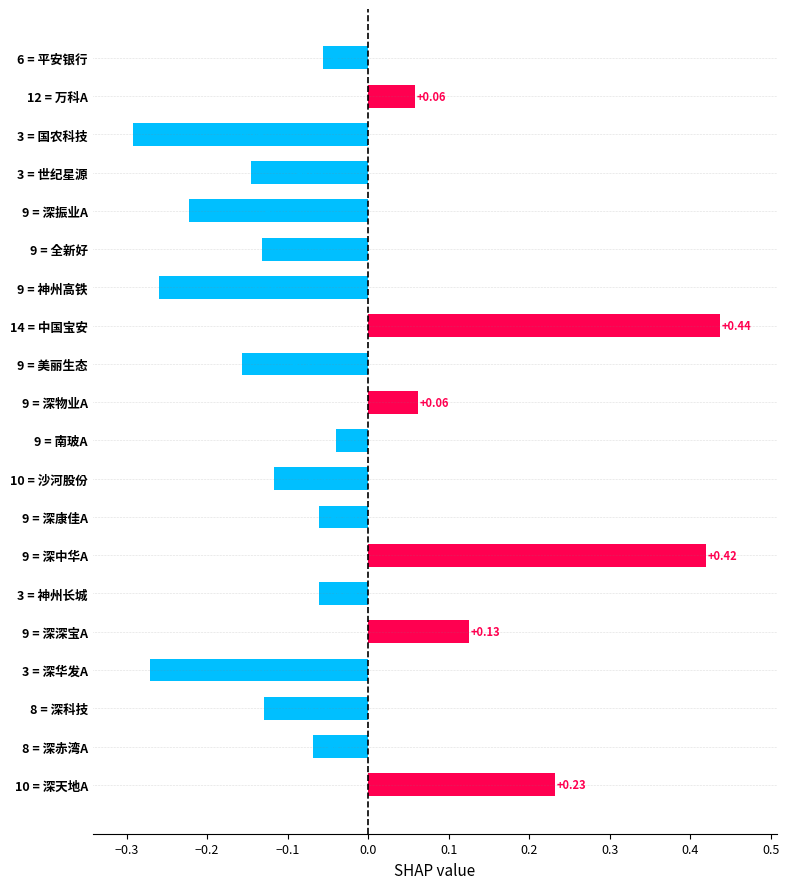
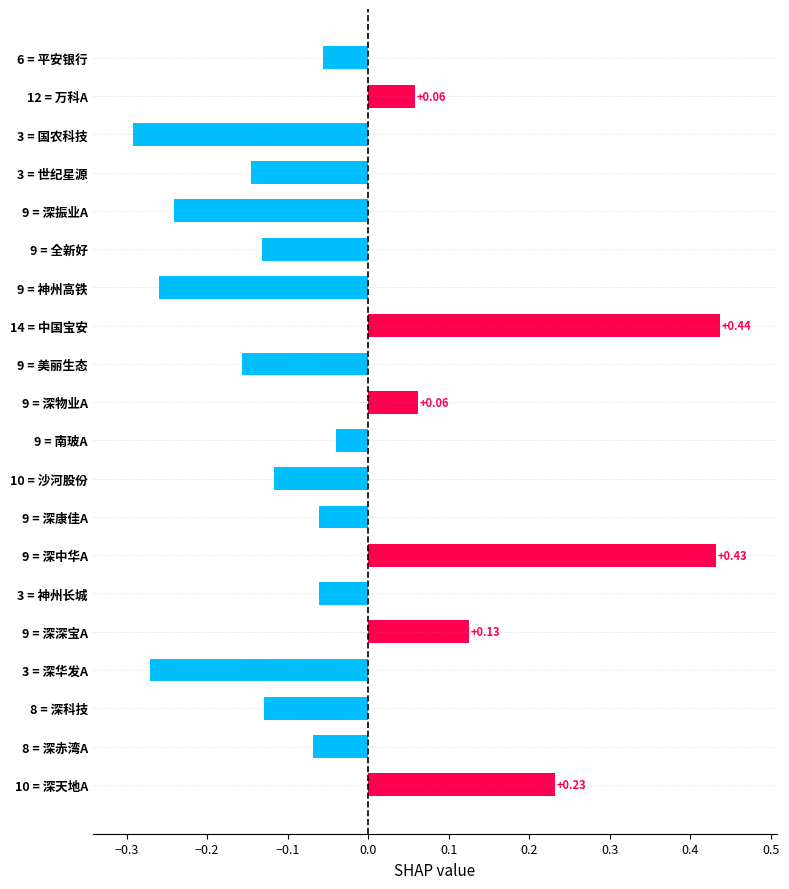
  {
    "12 = 万科A": "+0.06",
-   "9 = 深振业A": "-0.22",
+   "9 = 深振业A": "-0.24",
    "14 = 中国宝安": "+0.44",
    "9 = 深物业A": "+0.06",
-   "9 = 深中华A": "+0.42",
+   "9 = 深中华A": "+0.43",
    "9 = 深深宝A": "+0.13",
    "10 = 深天地A": "+0.23"
  }
